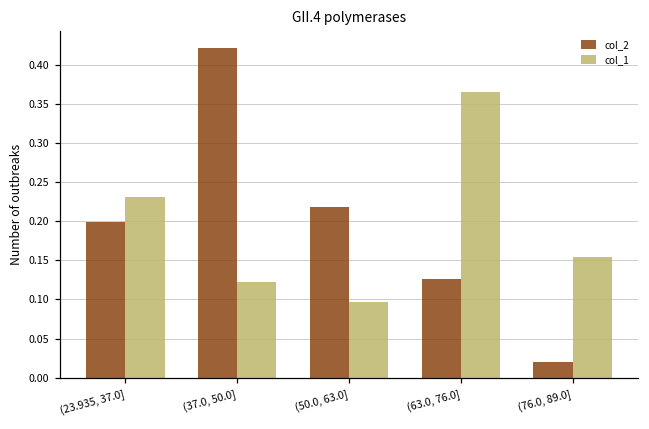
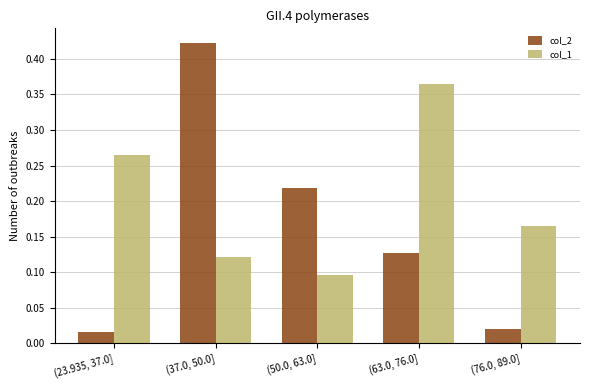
  {
    "col_2": {
-     "(23.935, 37.0]": 0.20,
+     "(23.935, 37.0]": 0.02,
      "(37.0, 50.0]": 0.42,
      "(50.0, 63.0]": 0.22,
      "(63.0, 76.0]": 0.13,
      "(76.0, 89.0]": 0.02
    },
    "col_1": {
-     "(23.935, 37.0]": 0.23,
+     "(23.935, 37.0]": 0.27,
      "(37.0, 50.0]": 0.12,
      "(50.0, 63.0]": 0.10,
      "(63.0, 76.0]": 0.37,
-     "(76.0, 89.0]": 0.15
+     "(76.0, 89.0]": 0.17
    }
  }
